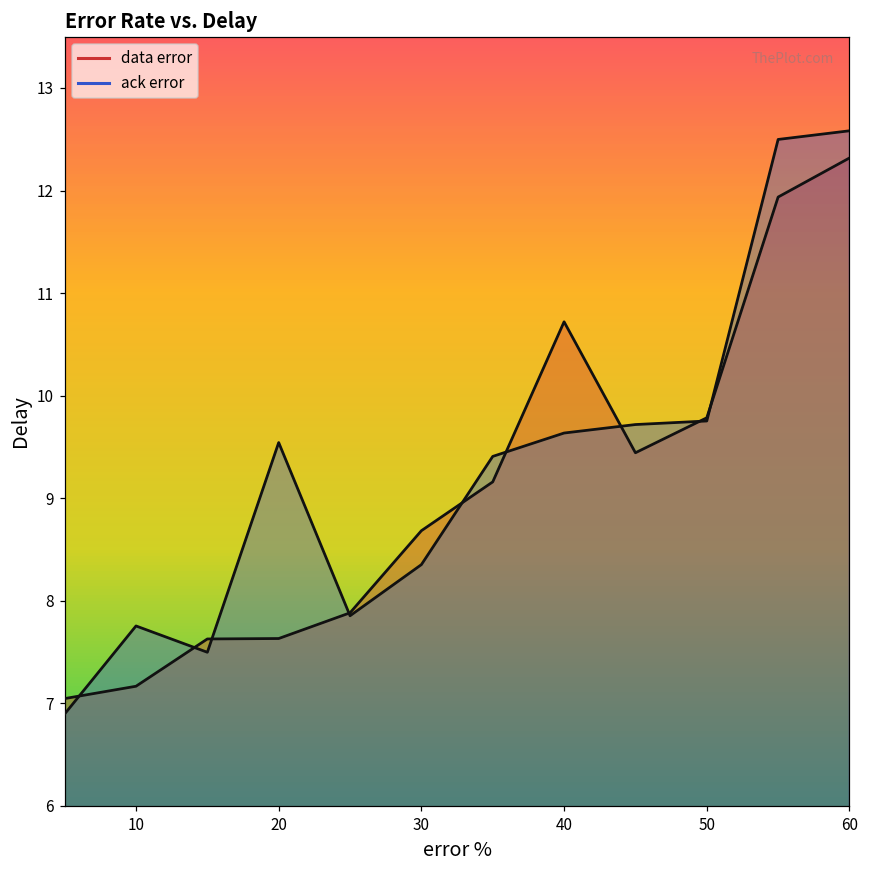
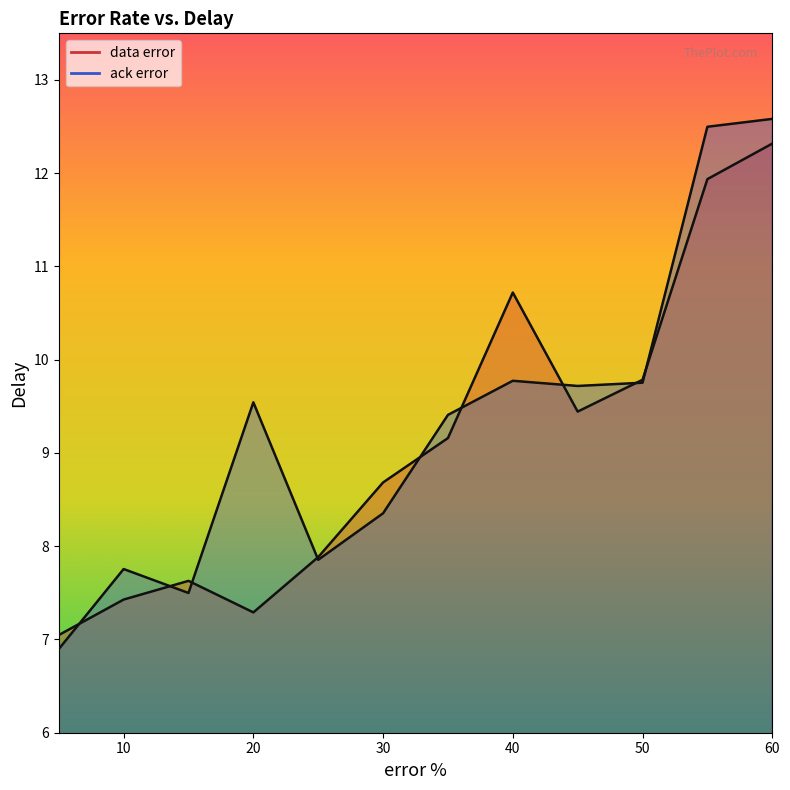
  {
    "data error": {
-     "10": 7.2,
-     "20": 7.6,
+     "10": 7.4,
+     "20": 7.3,
      "30": 8.7,
      "40": 10.7,
      "50": 9.8,
      "60": 12.3
    },
    "ack error": {
      "10": 7.8,
      "20": 9.5,
      "30": 8.4,
-     "40": 9.6,
+     "40": 9.8,
      "50": 9.8,
      "60": 12.6
    }
  }
